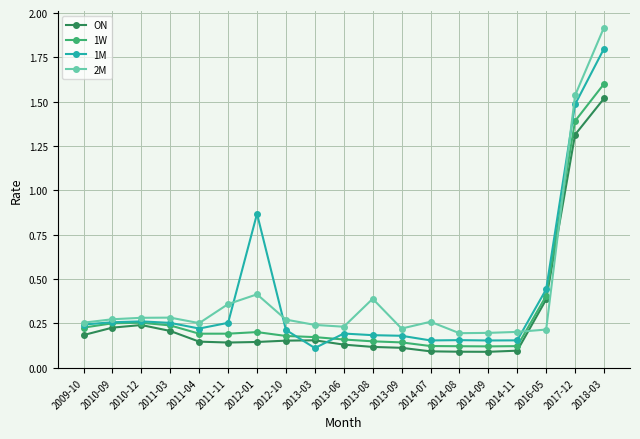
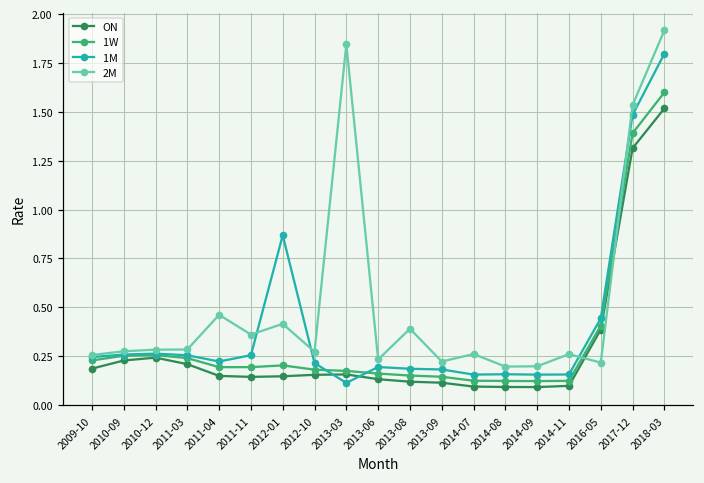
  {
    "1M": {
      "2011-03": 0.25,
      "2011-04": 0.22,
      "2011-11": 0.25,
      "2012-01": 0.87,
      "2012-10": 0.21,
      "2013-03": 0.11,
      "2013-06": 0.19,
      "2013-08": 0.18,
      "2013-09": 0.18,
      "2014-07": 0.15,
      "2014-08": 0.16,
      "2014-09": 0.15,
      "2014-11": 0.15,
      "2016-05": 0.44,
      "2017-12": 1.49,
      "2018-03": 1.80
    },
    "2M": {
      "2010-09": 0.27,
      "2010-12": 0.28,
      "2011-03": 0.28,
-     "2011-04": 0.25,
+     "2011-04": 0.46,
      "2011-11": 0.36,
      "2012-01": 0.41,
      "2012-10": 0.27,
-     "2013-03": 0.24,
+     "2013-03": 1.85,
      "2013-06": 0.23,
      "2013-08": 0.39,
      "2013-09": 0.22,
      "2014-07": 0.26,
      "2014-08": 0.20,
      "2014-09": 0.20,
-     "2014-11": 0.20,
+     "2014-11": 0.26,
      "2016-05": 0.22,
      "2017-12": 1.54,
      "2018-03": 1.92
    }
  }
